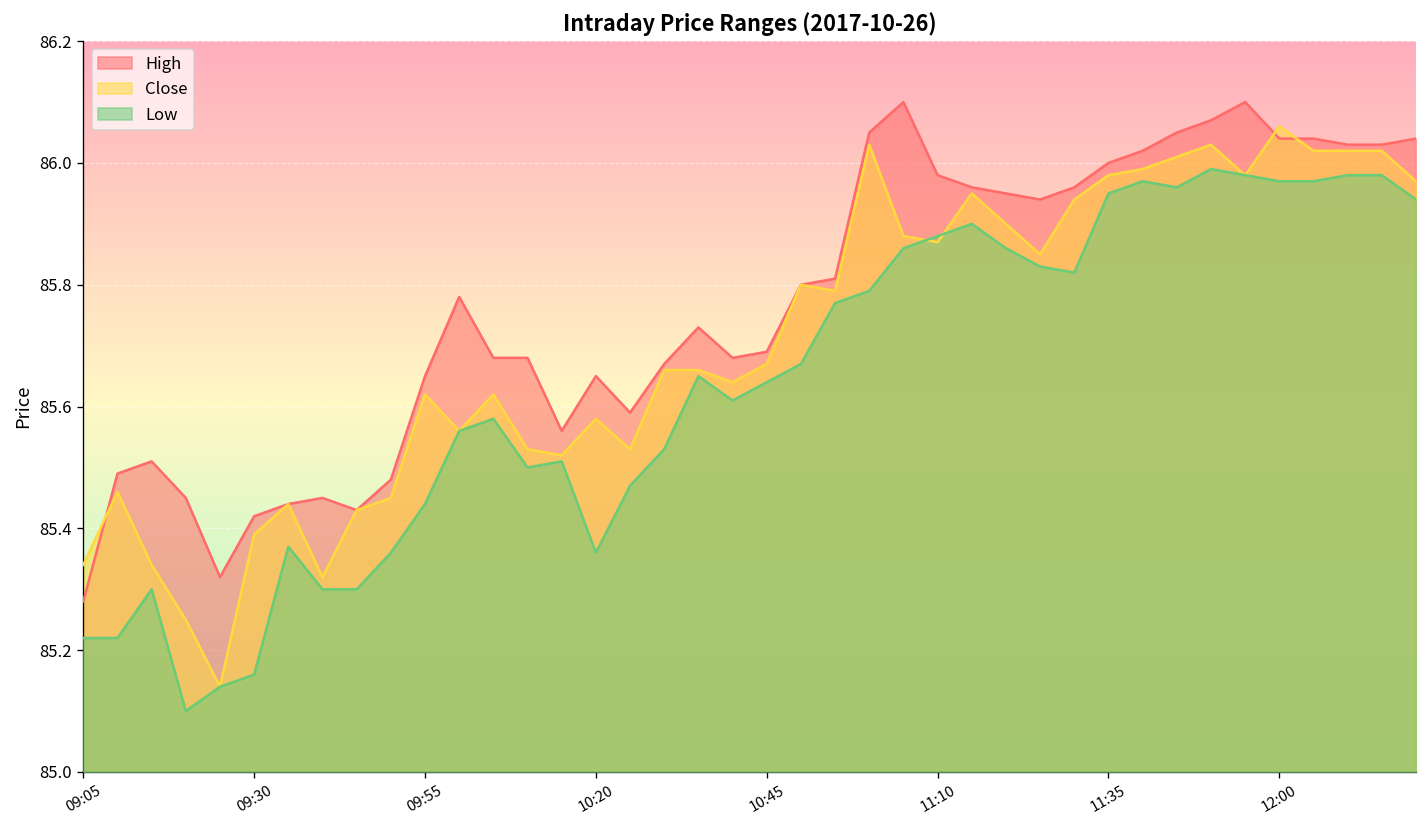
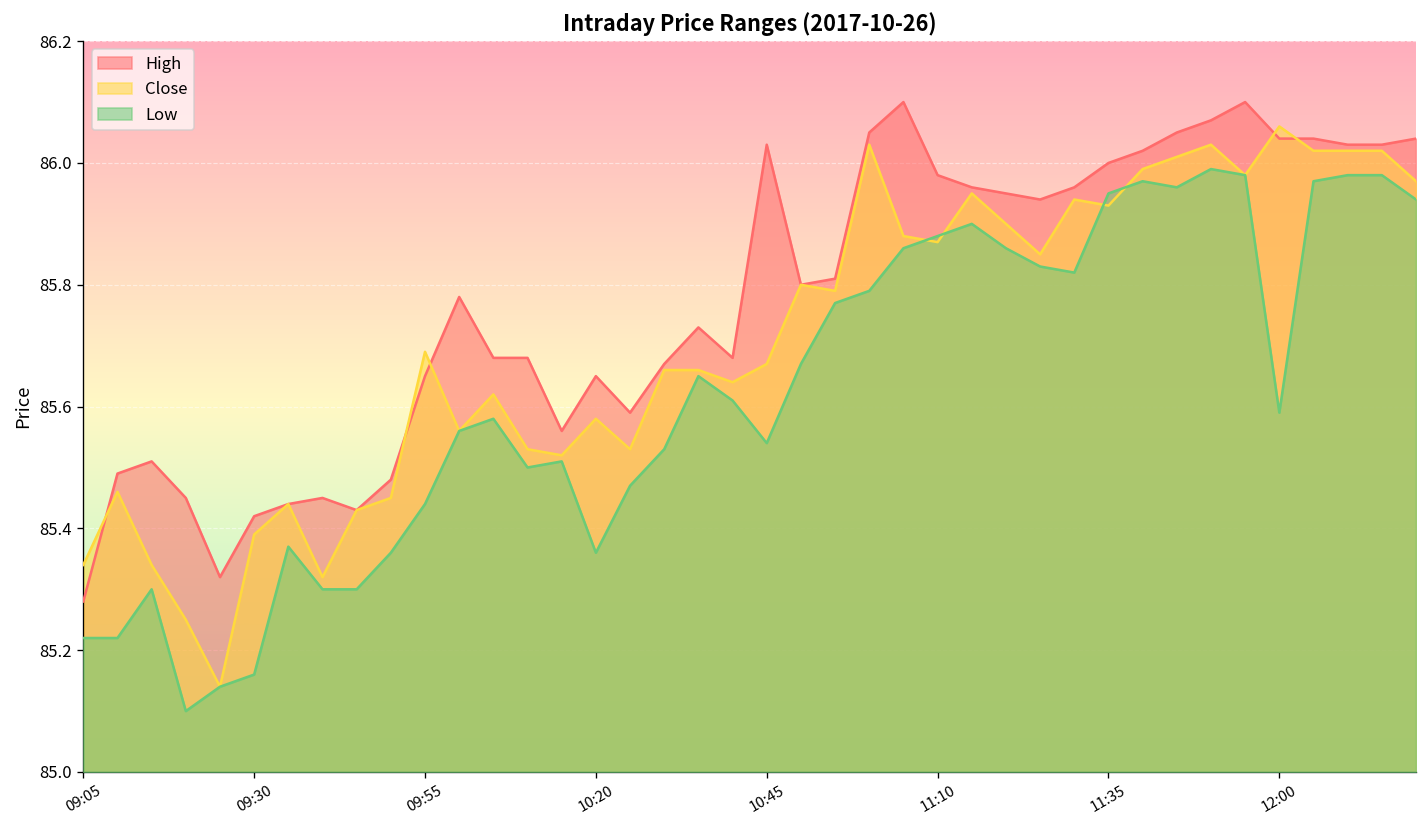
  {
    "High": {
      "09:05": 85.28,
      "09:30": 85.42,
      "09:55": 85.65,
      "10:20": 85.65,
-     "10:45": 85.69,
+     "10:45": 86.03,
      "11:10": 85.98,
      "11:35": 86.00,
      "12:00": 86.04
    },
    "Close": {
      "09:05": 85.34,
      "09:30": 85.39,
-     "09:55": 85.62,
+     "09:55": 85.69,
      "10:20": 85.58,
      "10:45": 85.67,
      "11:10": 85.87,
-     "11:35": 85.98,
+     "11:35": 85.93,
      "12:00": 86.06
    },
    "Low": {
      "09:05": 85.22,
      "09:30": 85.16,
      "09:55": 85.44,
      "10:20": 85.36,
-     "10:45": 85.64,
+     "10:45": 85.54,
      "11:10": 85.88,
      "11:35": 85.95,
-     "12:00": 85.97
+     "12:00": 85.59
    }
  }
